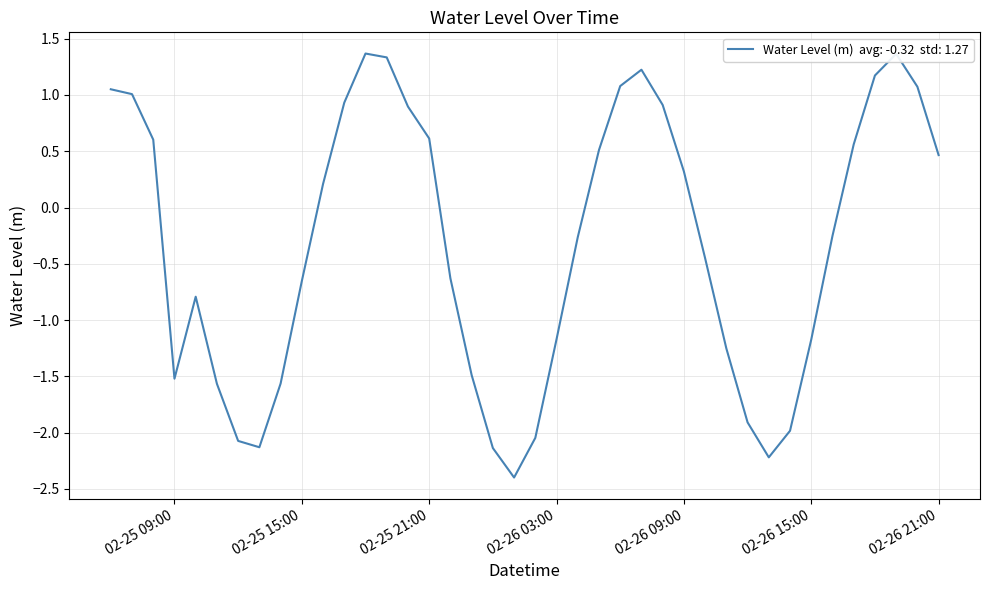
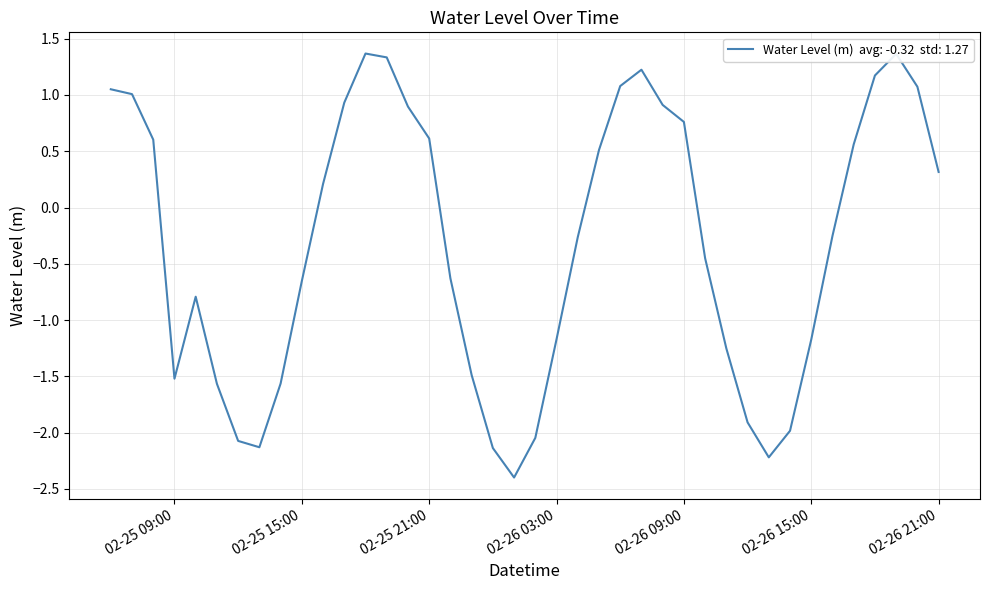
  {
    "02-25 09:00": -1.52,
    "02-25 15:00": -0.65,
    "02-25 21:00": 0.61,
    "02-26 03:00": -1.17,
-   "02-26 09:00": 0.32,
+   "02-26 09:00": 0.76,
    "02-26 15:00": -1.17,
-   "02-26 21:00": 0.47
+   "02-26 21:00": 0.32
  }
